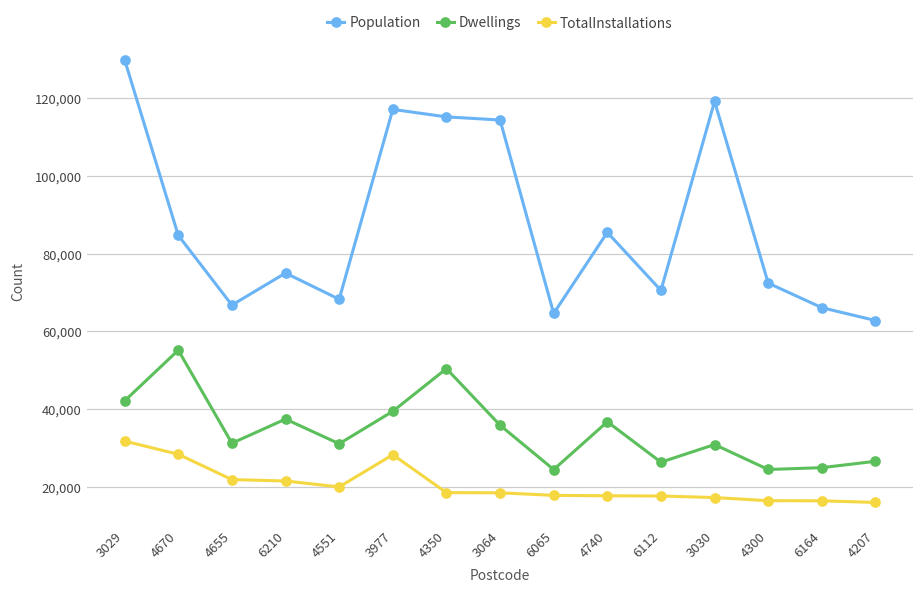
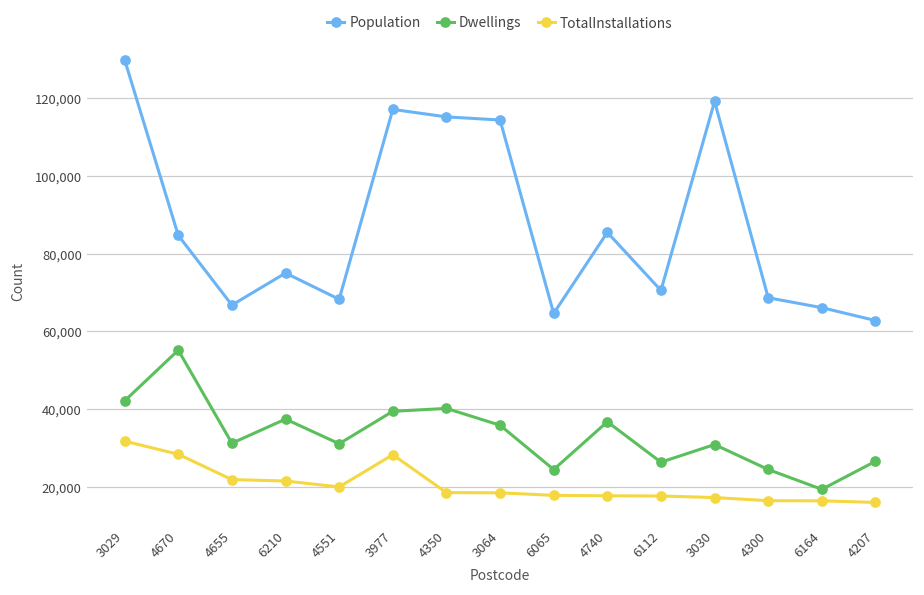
  {
    "Population": {
      "3029": "130,000",
      "4670": "85,000",
      "4655": "67,000",
      "6210": "75,000",
      "4551": "68,000",
      "3977": "117,000",
      "4350": "115,000",
      "3064": "114,000",
      "6065": "65,000",
      "4740": "86,000",
      "6112": "71,000",
      "3030": "119,000",
-     "4300": "72,000",
+     "4300": "69,000",
      "6164": "66,000",
      "4207": "63,000"
    },
    "Dwellings": {
      "3029": "42,000",
      "4670": "55,000",
      "4655": "31,000",
      "6210": "37,000",
      "4551": "31,000",
      "3977": "39,000",
-     "4350": "50,000",
+     "4350": "40,000",
      "3064": "36,000",
      "6065": "24,000",
      "4740": "37,000",
      "6112": "26,000",
      "3030": "31,000",
      "4300": "24,000",
-     "6164": "25,000",
+     "6164": "19,000",
      "4207": "27,000"
    },
    "TotalInstallations": {
      "3029": "32,000",
      "4670": "28,000",
      "4655": "22,000",
      "6210": "22,000",
      "4551": "20,000",
      "3977": "28,000",
      "4350": "19,000",
      "3064": "18,000",
      "6065": "18,000",
      "4740": "18,000",
      "6112": "18,000",
      "3030": "17,000",
      "4300": "16,000",
      "6164": "16,000",
      "4207": "16,000"
    }
  }
